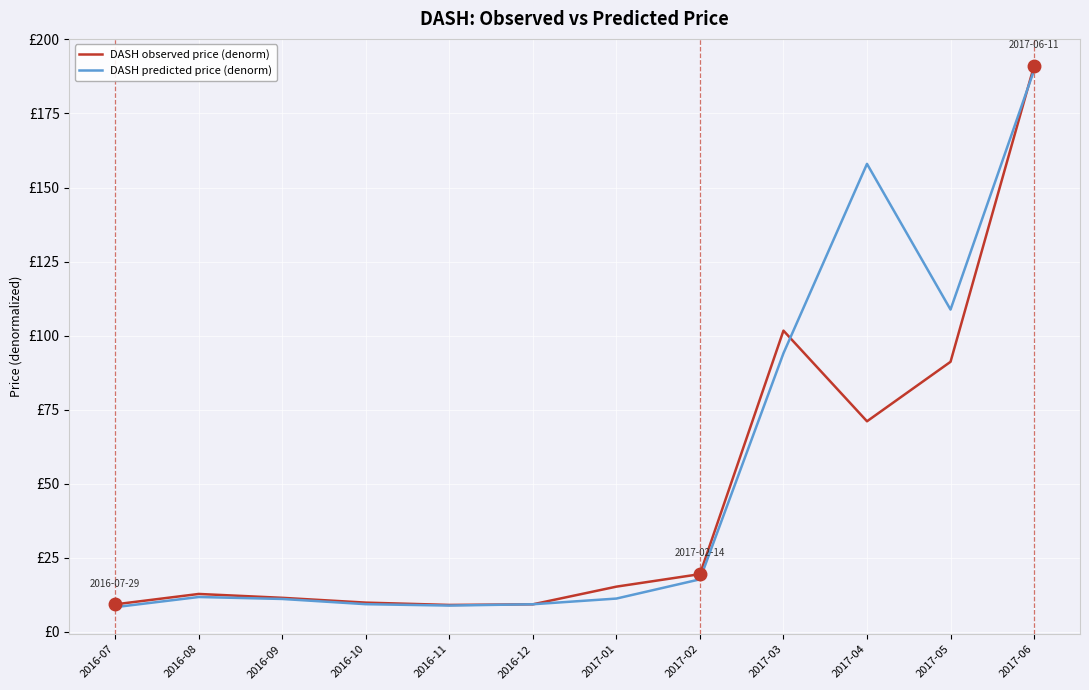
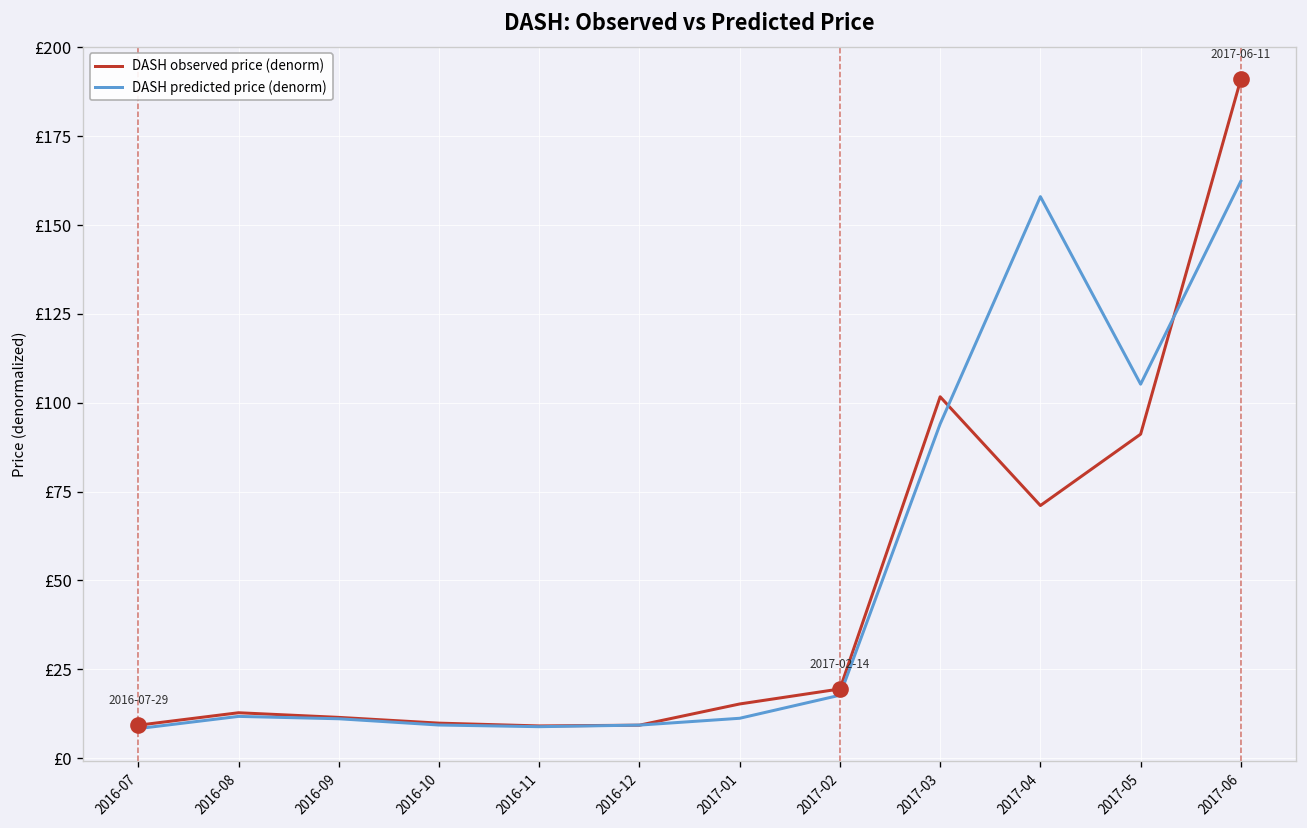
  {
    "DASH predicted price (denorm)": {
      "2016-07": "£8",
      "2016-08": "£12",
      "2017-01": "£11",
      "2017-02": "£18",
      "2017-03": "£94",
      "2017-04": "£158",
-     "2017-05": "£109",
-     "2017-06": "£190"
+     "2017-05": "£105",
+     "2017-06": "£162"
    }
  }
